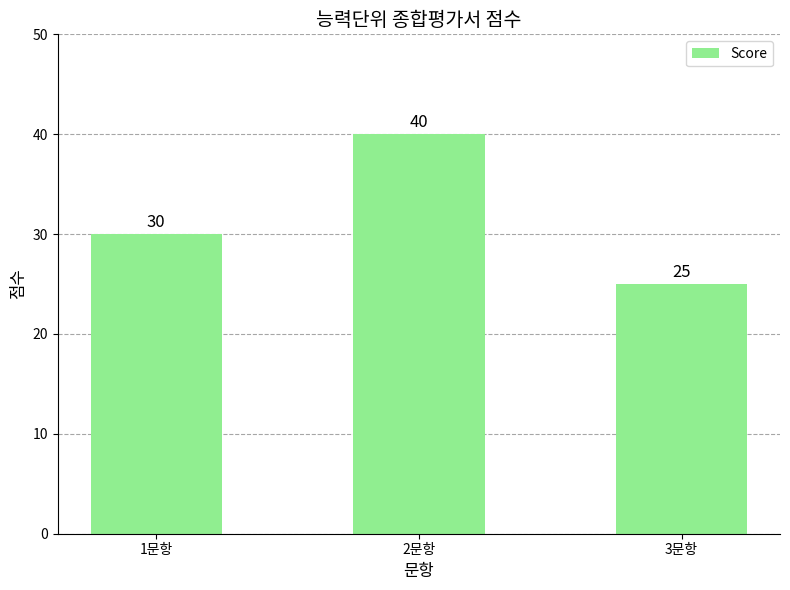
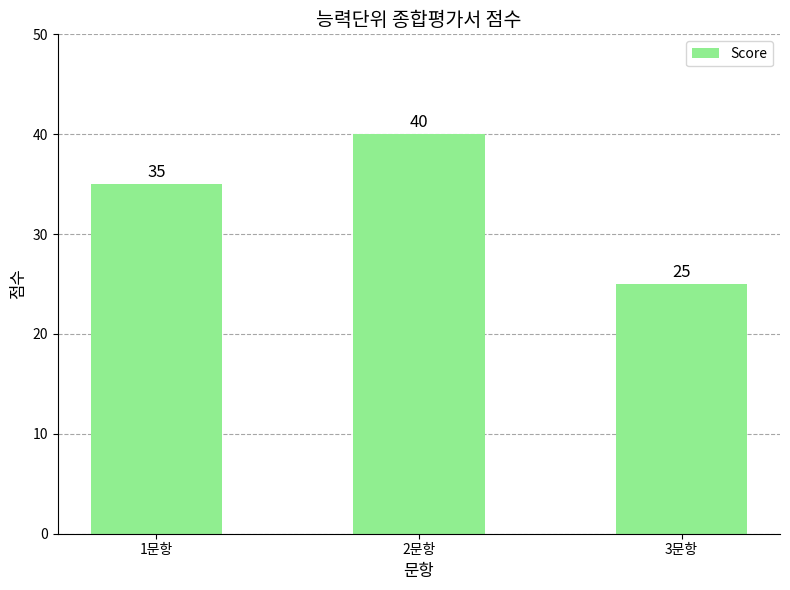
  {
-   "1문항": 30,
+   "1문항": 35,
    "2문항": 40,
    "3문항": 25
  }
